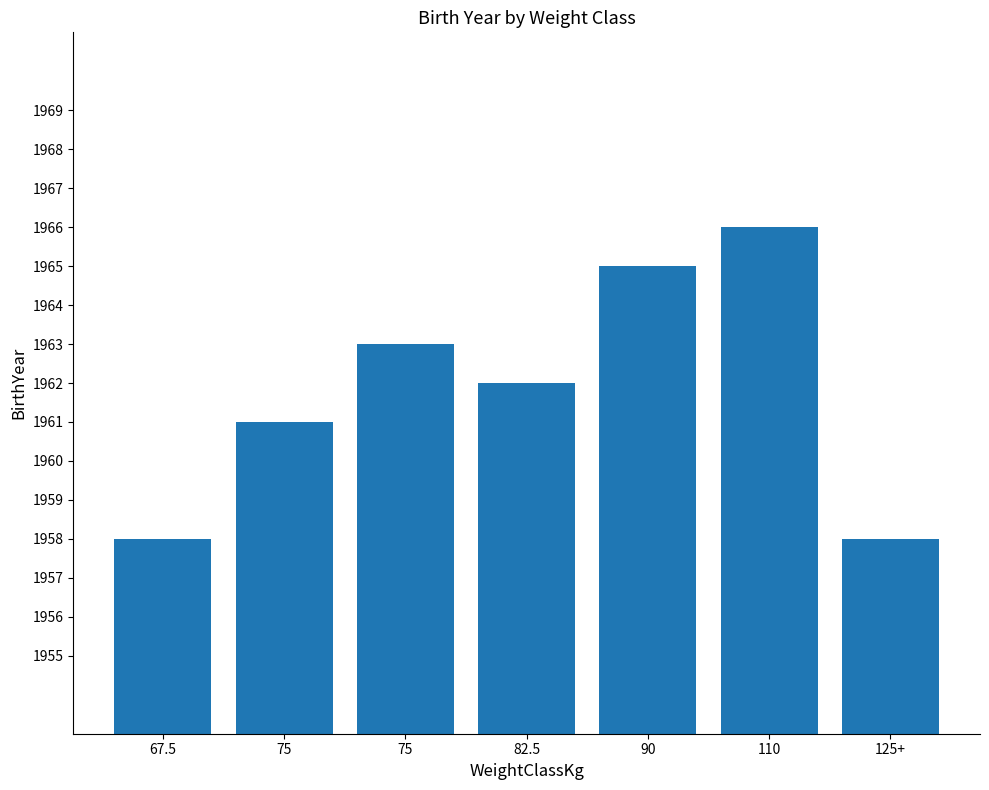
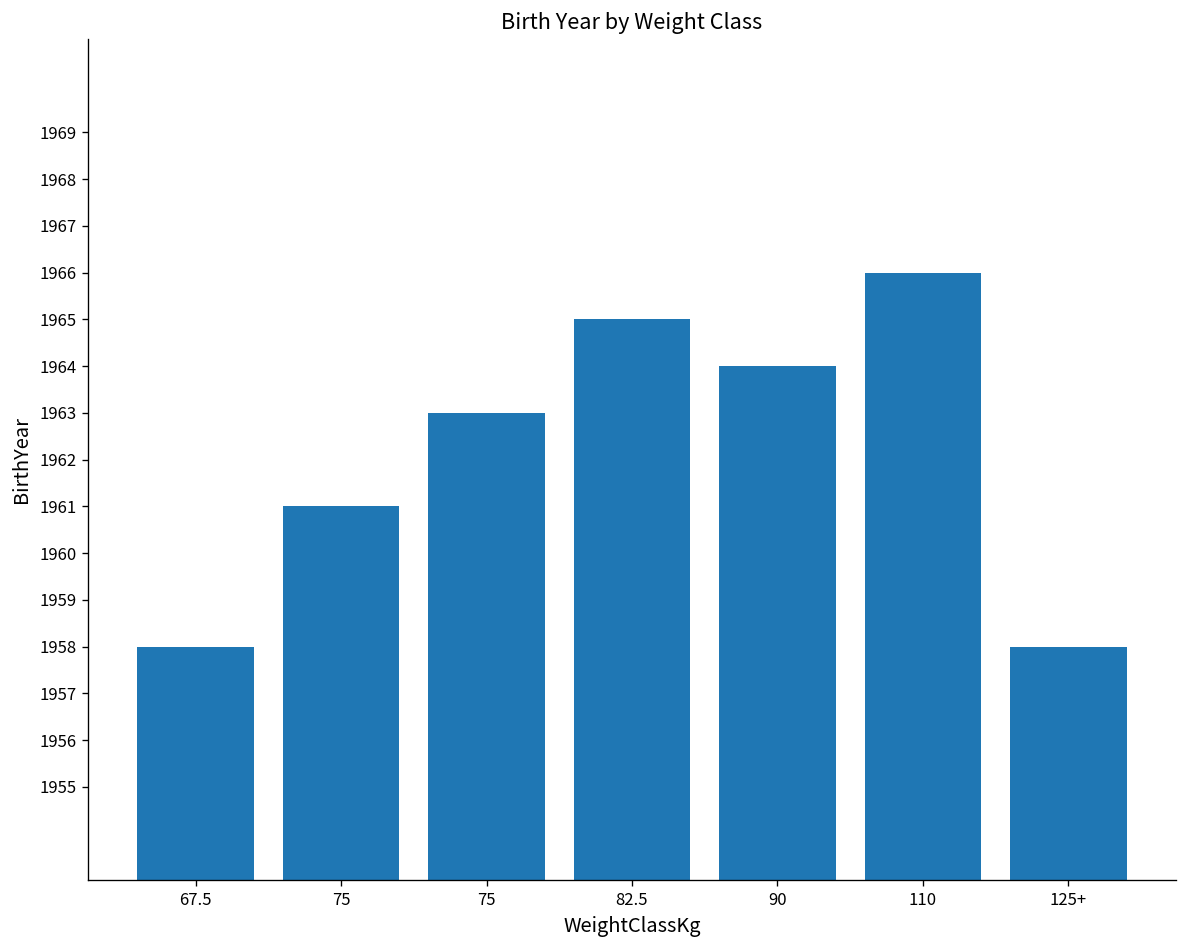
  {
    "67.5": 1958,
-   "82.5": 1962,
-   "90": 1965,
+   "82.5": 1965,
+   "90": 1964,
    "110": 1966,
    "125+": 1958
  }
